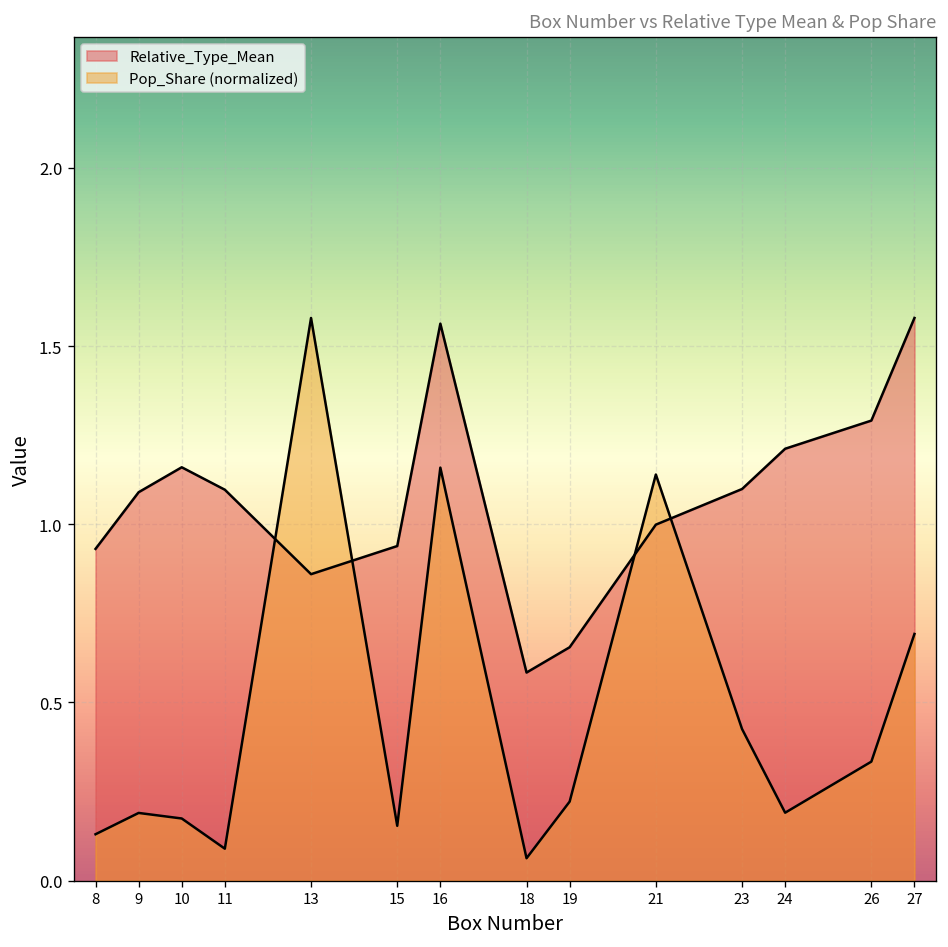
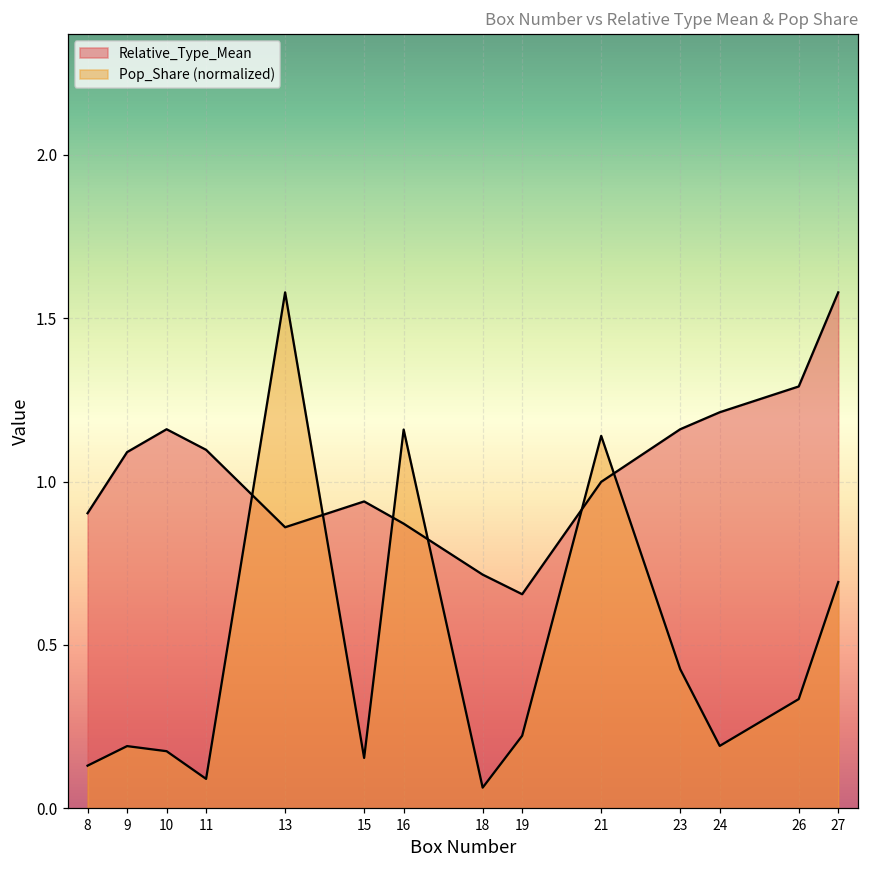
  {
    "Relative_Type_Mean": {
-     "8": 0.93,
+     "8": 0.90,
      "9": 1.09,
      "10": 1.16,
      "11": 1.10,
      "13": 0.86,
      "15": 0.94,
-     "16": 1.56,
-     "18": 0.58,
+     "16": 0.87,
+     "18": 0.72,
      "19": 0.66,
      "21": 1.00,
-     "23": 1.10,
+     "23": 1.16,
      "24": 1.21,
      "26": 1.29,
      "27": 1.58
    },
    "Pop_Share (normalized)": {
      "8": 0.13,
      "9": 0.19,
      "10": 0.17,
      "11": 0.09,
      "13": 1.58,
      "15": 0.15,
      "16": 1.16,
      "18": 0.06,
      "19": 0.22,
      "21": 1.14,
      "23": 0.43,
      "24": 0.19,
      "26": 0.33,
      "27": 0.69
    }
  }
